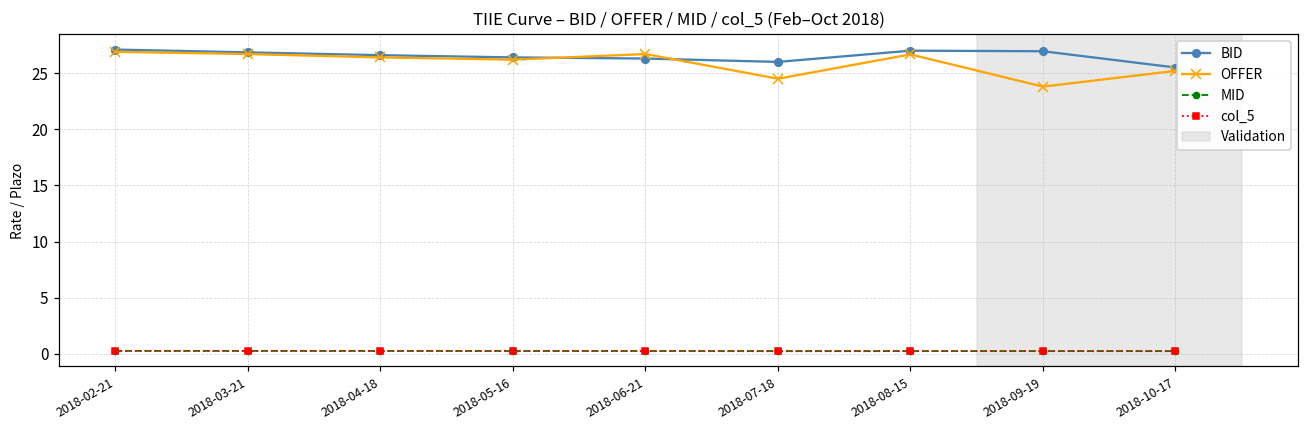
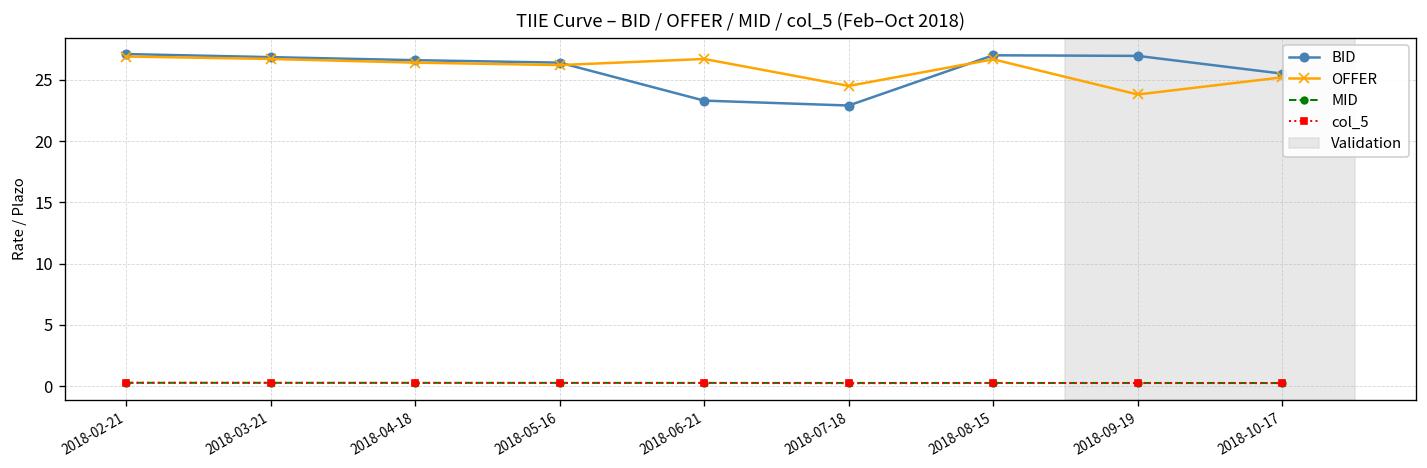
  {
    "BID": {
-     "2018-06-21": 26.3,
-     "2018-07-18": 26.0,
+     "2018-06-21": 23.3,
+     "2018-07-18": 22.9,
      "2018-08-15": 27.0,
      "2018-09-19": 27.0,
      "2018-10-17": 25.5
    },
    "OFFER": {
      "2018-06-21": 26.7,
      "2018-07-18": 24.5,
      "2018-08-15": 26.7,
      "2018-09-19": 23.8,
      "2018-10-17": 25.2
    },
    "col_5": {
      "2018-02-21": 0.3,
      "2018-03-21": 0.3,
      "2018-04-18": 0.3,
      "2018-05-16": 0.3,
      "2018-06-21": 0.3
    }
  }
